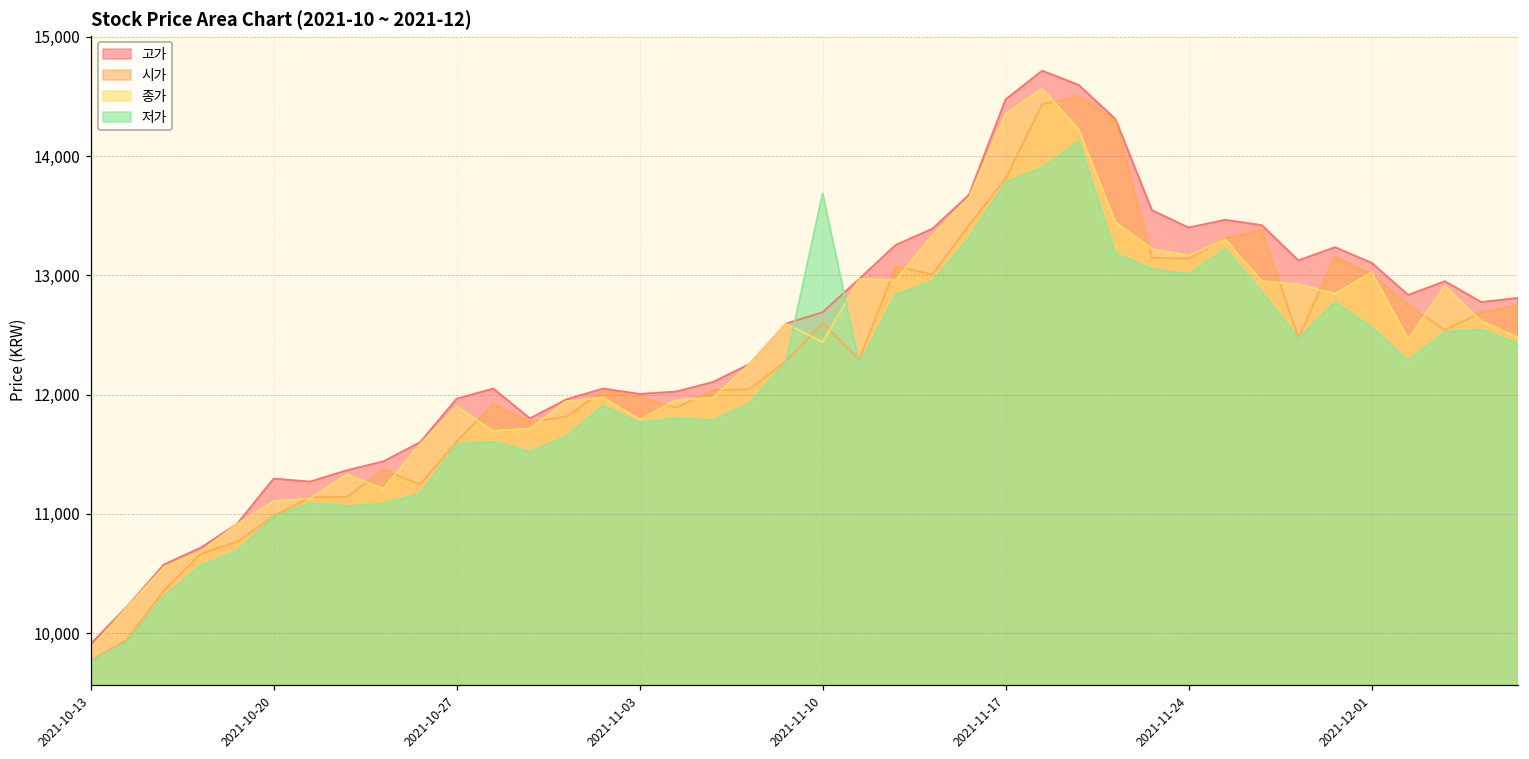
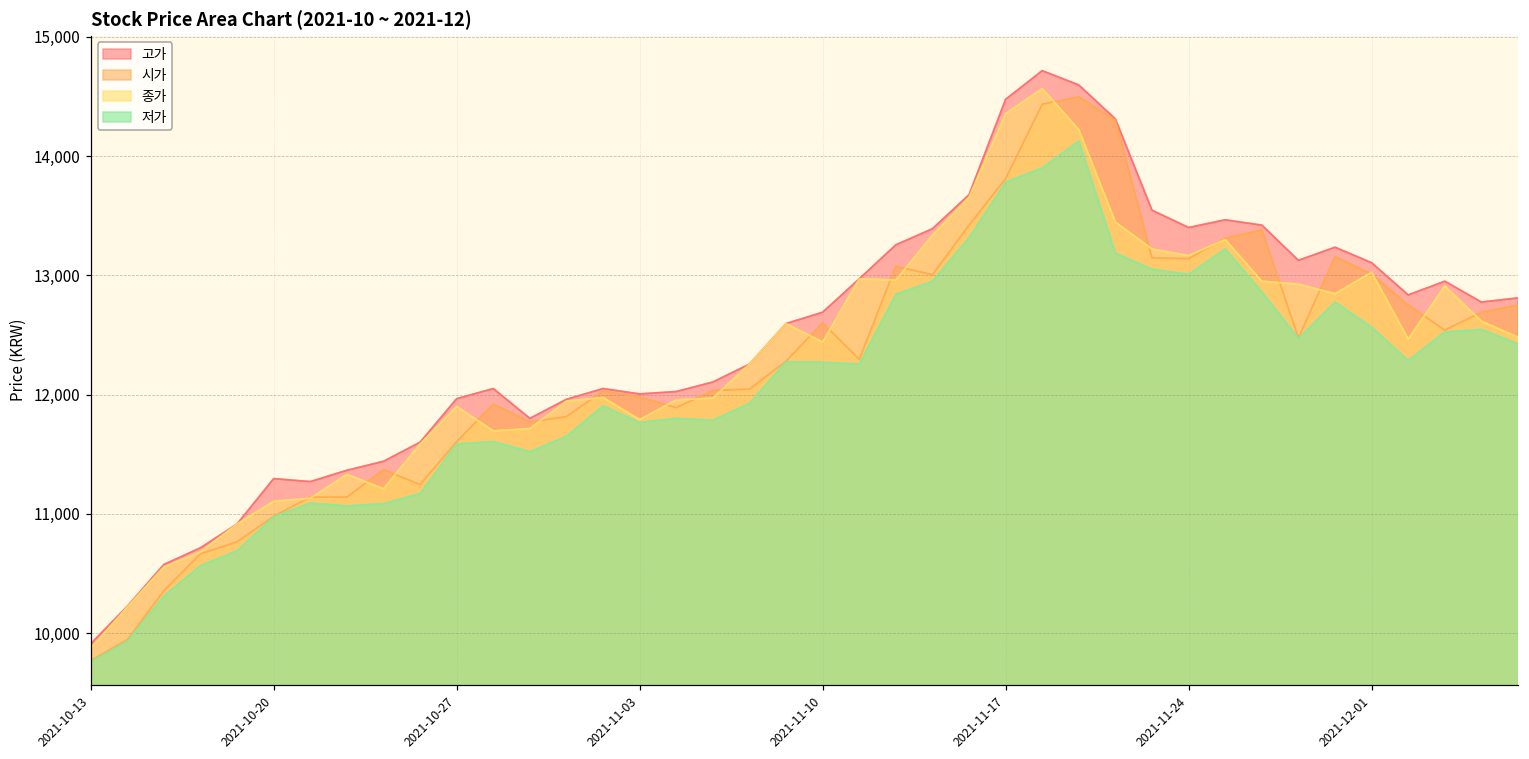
  {
    "저가": {
      "2021-11-03": "11,770",
-     "2021-11-10": "13,690",
+     "2021-11-10": "12,270",
      "2021-11-17": "13,780",
      "2021-11-24": "13,010",
      "2021-12-01": "12,570"
    }
  }
